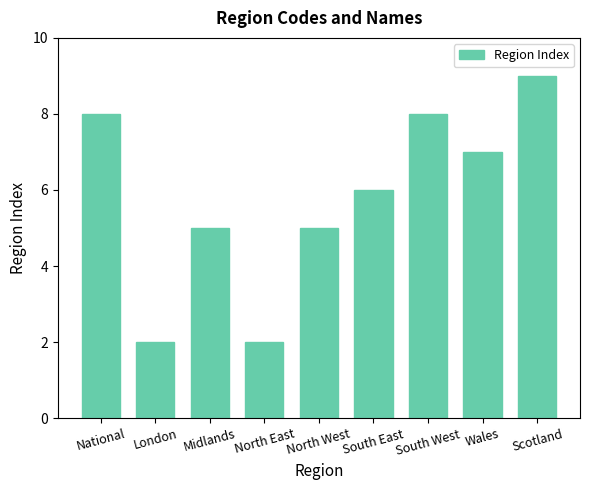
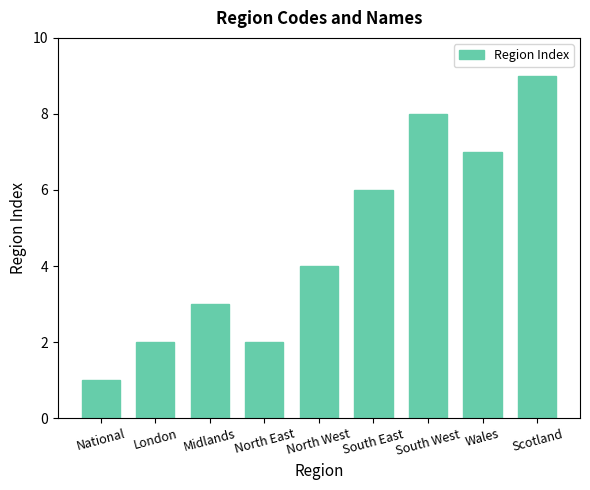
  {
-   "National": 8,
+   "National": 1,
    "London": 2,
-   "Midlands": 5,
+   "Midlands": 3,
    "North East": 2,
-   "North West": 5,
+   "North West": 4,
    "South East": 6,
    "South West": 8,
    "Wales": 7,
    "Scotland": 9
  }
